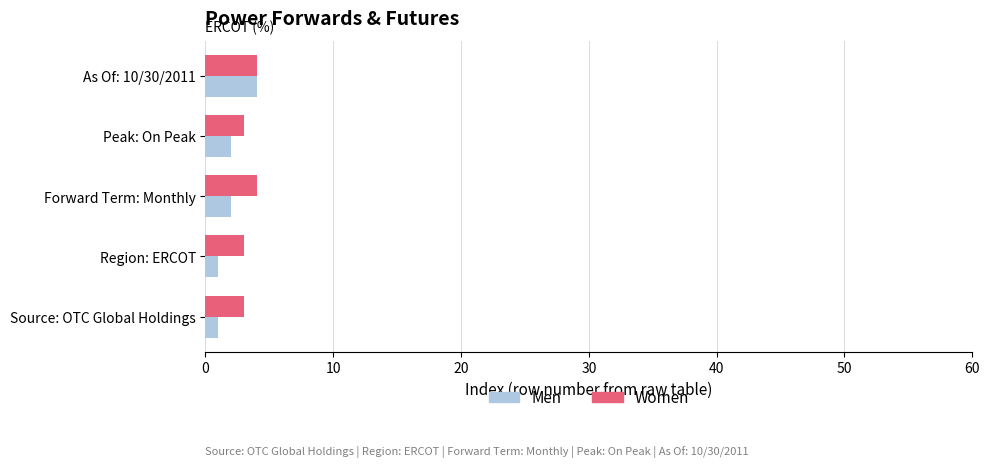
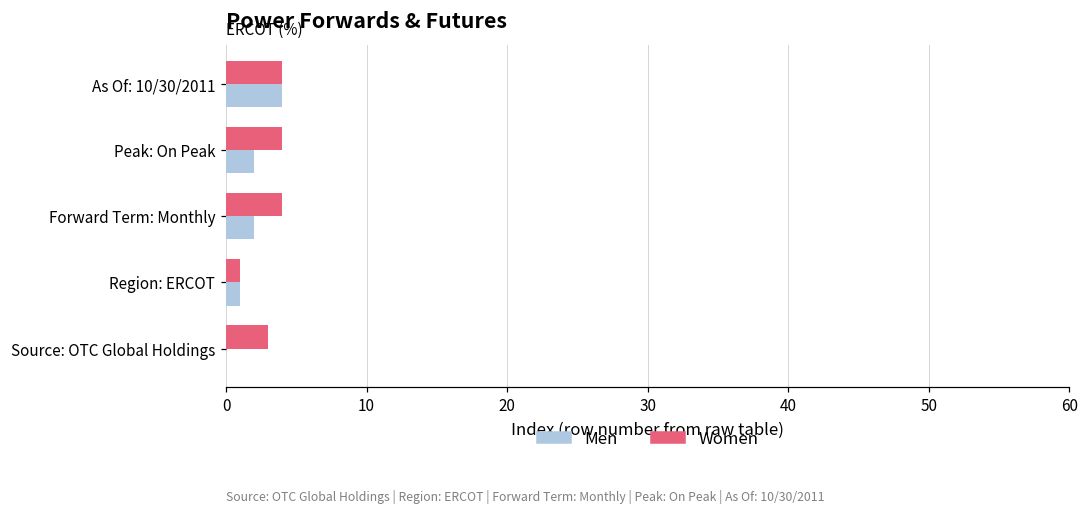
  {
    "Men": {
      "As Of: 10/30/2011": 4,
      "Peak: On Peak": 2,
      "Forward Term: Monthly": 2,
      "Region: ERCOT": 1,
-     "Source: OTC Global Holdings": 1
+     "Source: OTC Global Holdings": 0
    },
    "Women": {
      "As Of: 10/30/2011": 4,
-     "Peak: On Peak": 3,
+     "Peak: On Peak": 4,
      "Forward Term: Monthly": 4,
-     "Region: ERCOT": 3,
+     "Region: ERCOT": 1,
      "Source: OTC Global Holdings": 3
    }
  }
